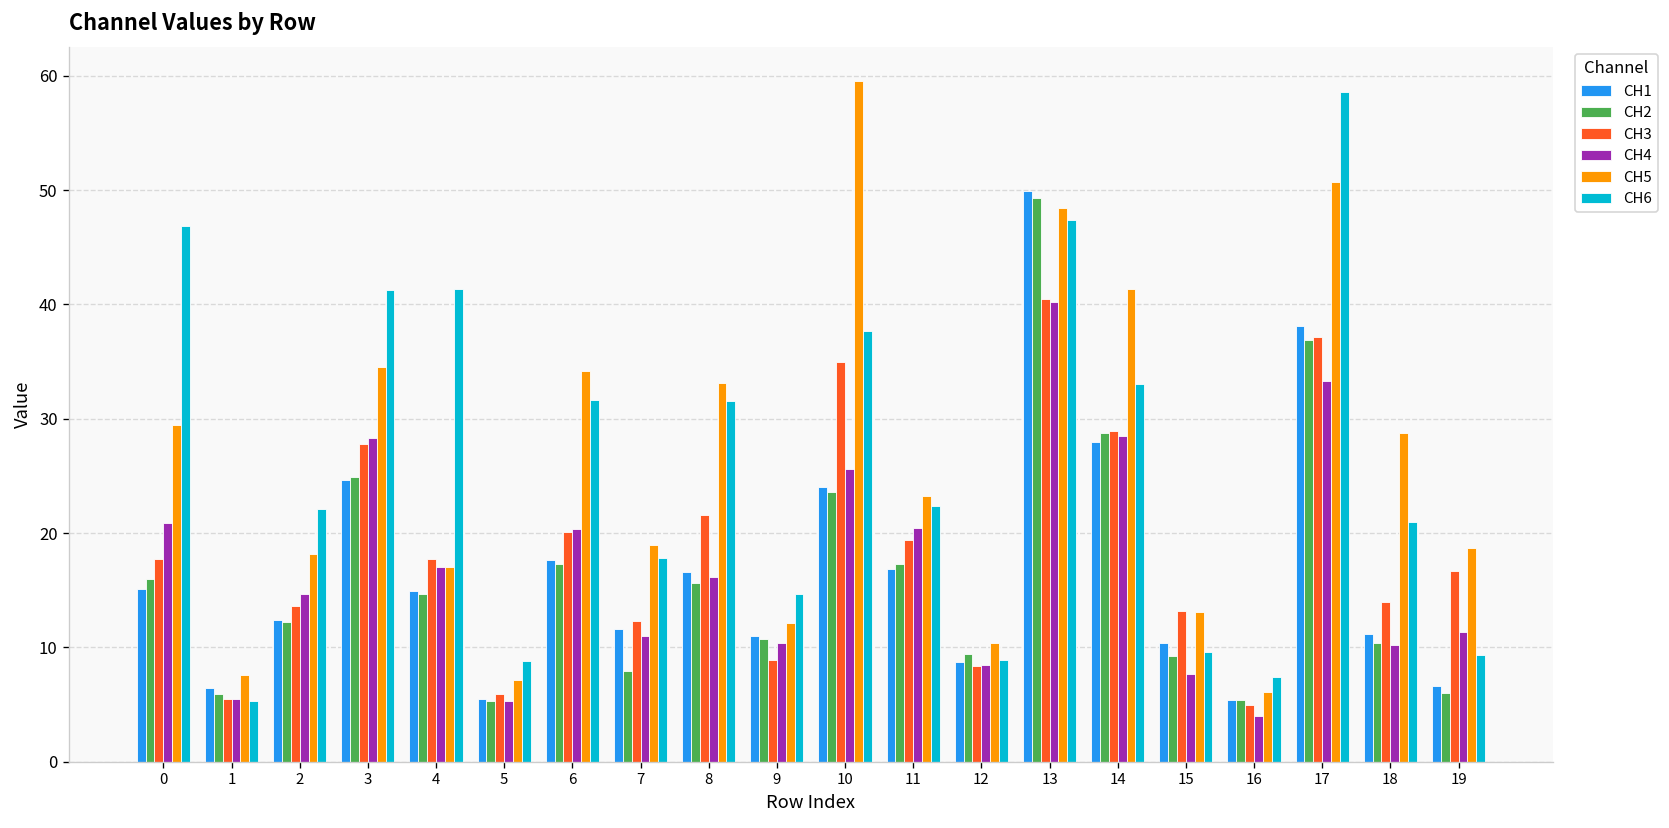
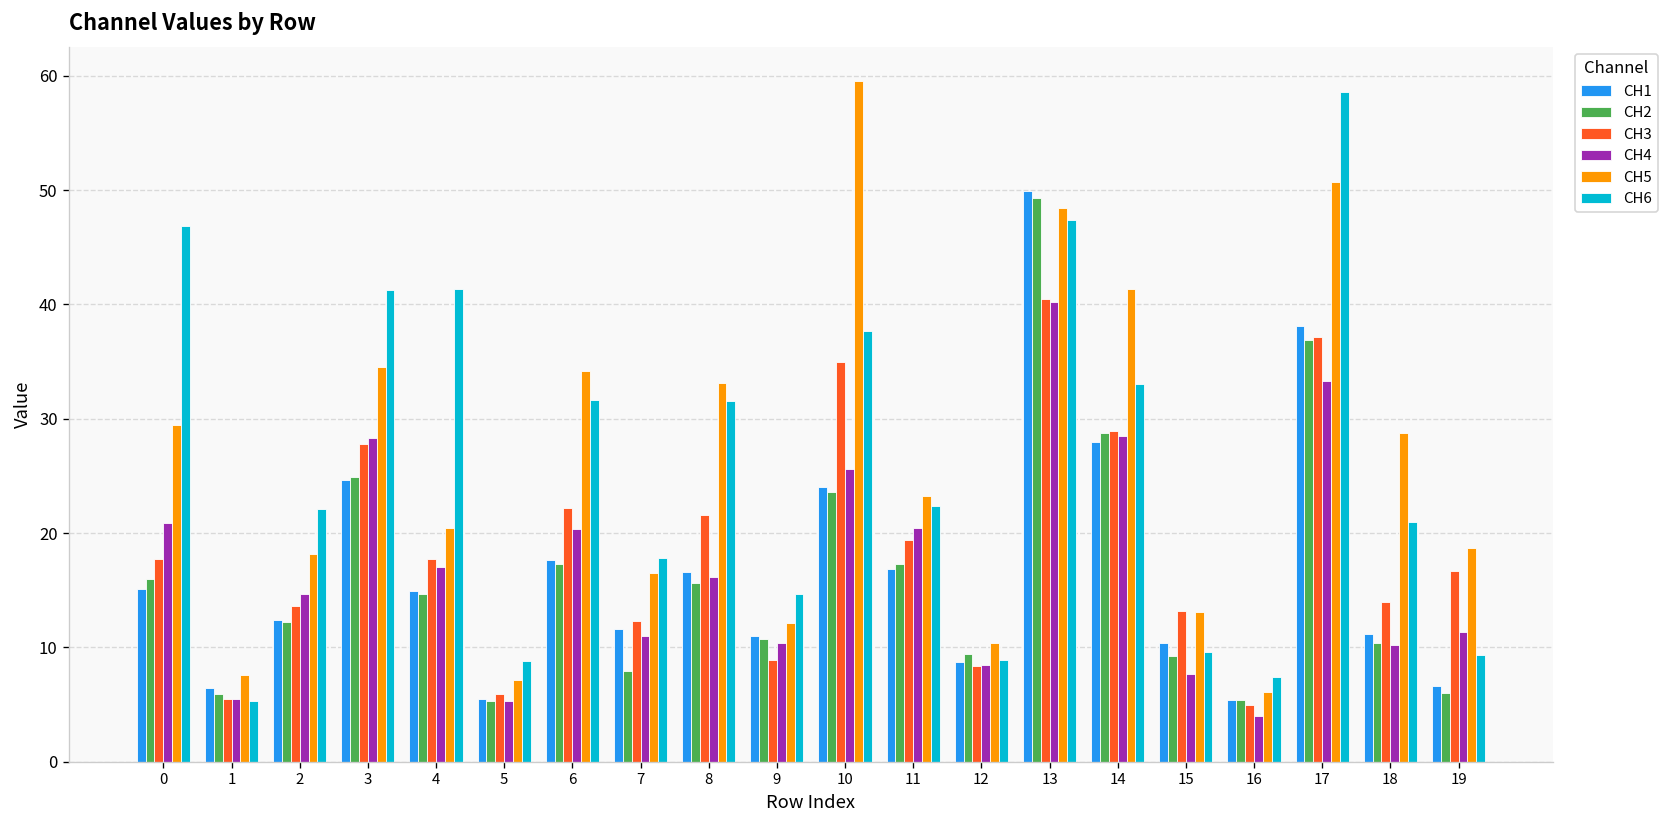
  {
    "CH2": {
      "0": 16,
      "1": 6,
      "2": 12,
      "3": 25,
      "4": 15,
      "5": 5,
      "6": 17,
      "7": 8,
      "8": 16,
      "9": 11,
      "10": 24,
      "11": 17,
      "12": 9,
      "13": 49,
      "14": 29,
      "15": 9,
      "16": 5,
      "17": 37,
      "18": 10,
      "19": 6
    },
    "CH3": {
      "0": 18,
      "1": 6,
      "2": 14,
      "3": 28,
      "4": 18,
      "5": 6,
-     "6": 20,
+     "6": 22,
      "7": 12,
      "8": 22,
      "9": 9,
      "10": 35,
      "11": 19,
      "12": 8,
      "13": 40,
      "14": 29,
      "15": 13,
      "16": 5,
      "17": 37,
      "18": 14,
      "19": 17
    },
    "CH4": {
      "0": 21,
      "1": 5,
      "2": 15,
      "3": 28,
      "4": 17,
      "5": 5,
      "6": 20,
      "7": 11,
      "8": 16,
      "9": 10,
      "10": 26,
      "11": 20,
      "12": 8,
      "13": 40,
      "14": 28,
      "15": 8,
      "16": 4,
      "17": 33,
      "18": 10,
      "19": 11
    },
    "CH5": {
      "0": 29,
      "1": 8,
      "2": 18,
      "3": 35,
-     "4": 17,
+     "4": 20,
      "5": 7,
      "6": 34,
-     "7": 19,
+     "7": 17,
      "8": 33,
      "9": 12,
      "10": 60,
      "11": 23,
      "12": 10,
      "13": 48,
      "14": 41,
      "15": 13,
      "16": 6,
      "17": 51,
      "18": 29,
      "19": 19
    }
  }
